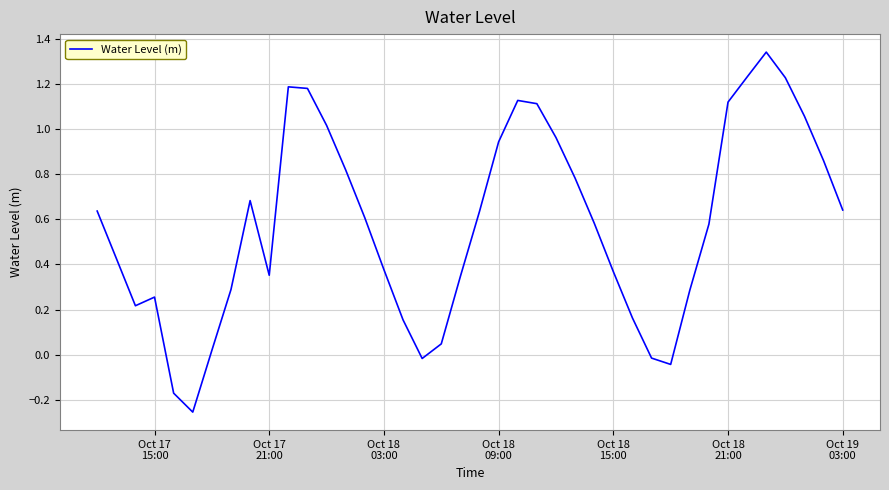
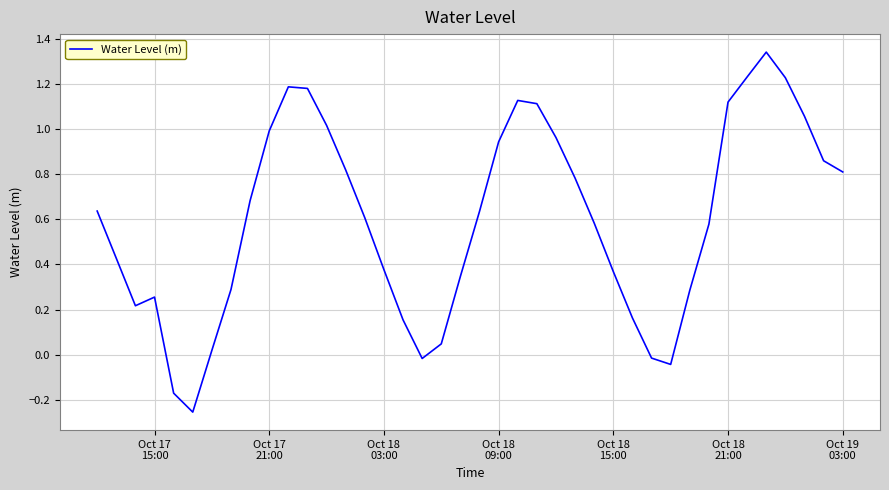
  {
    "Oct 17 15:00": 0.26,
-   "Oct 17 21:00": 0.35,
+   "Oct 17 21:00": 0.99,
    "Oct 18 03:00": 0.38,
    "Oct 18 09:00": 0.94,
    "Oct 18 15:00": 0.37,
    "Oct 18 21:00": 1.12,
-   "Oct 19 03:00": 0.64
+   "Oct 19 03:00": 0.81
  }
